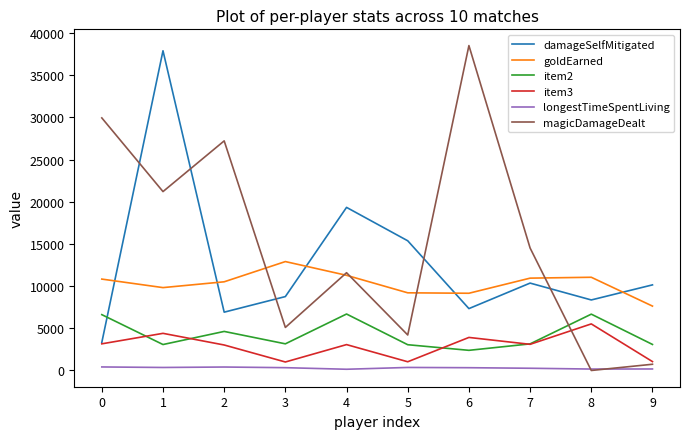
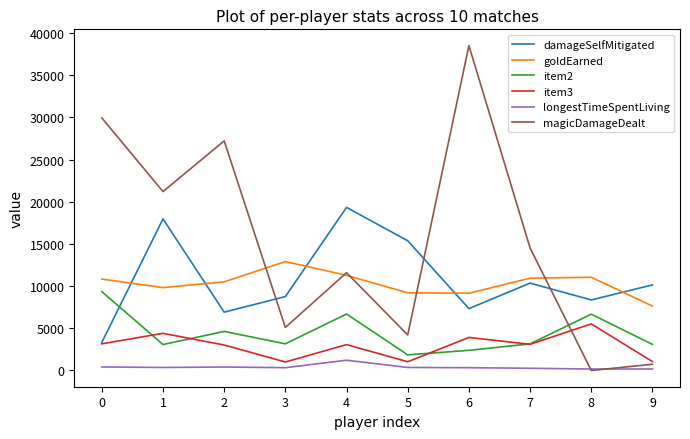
  {
    "damageSelfMitigated": {
-     "1": 38000,
+     "1": 18000,
      "2": 7000,
      "3": 9000,
      "4": 19000,
      "5": 15000,
      "6": 7000,
      "7": 10000,
      "8": 8000,
      "9": 10000
    },
    "goldEarned": {
      "0": 11000,
      "1": 10000,
      "2": 11000,
      "3": 13000,
      "4": 11000,
      "5": 9000,
      "6": 9000,
      "7": 11000,
      "8": 11000,
      "9": 8000
    },
    "item2": {
-     "0": 7000,
+     "0": 9000,
      "1": 3000,
      "2": 5000,
      "3": 3000,
      "4": 7000,
-     "5": 3000,
+     "5": 2000,
      "6": 2000,
      "8": 7000,
      "9": 3000
    },
    "item3": {
      "1": 4000,
      "2": 3000,
      "3": 1000,
      "4": 3000,
      "5": 1000,
      "6": 4000,
      "8": 6000,
      "9": 1000
    },
    "longestTimeSpentLiving": {
      "0": 0,
      "1": 0,
      "2": 0,
      "3": 0,
-     "4": 0,
+     "4": 1000,
      "5": 0,
      "6": 0,
      "7": 0,
      "9": 0
    },
    "magicDamageDealt": {
      "0": 30000,
      "1": 21000,
      "2": 27000,
      "3": 5000,
      "4": 12000,
      "5": 4000,
      "6": 39000,
      "7": 15000,
      "9": 1000
    }
  }
